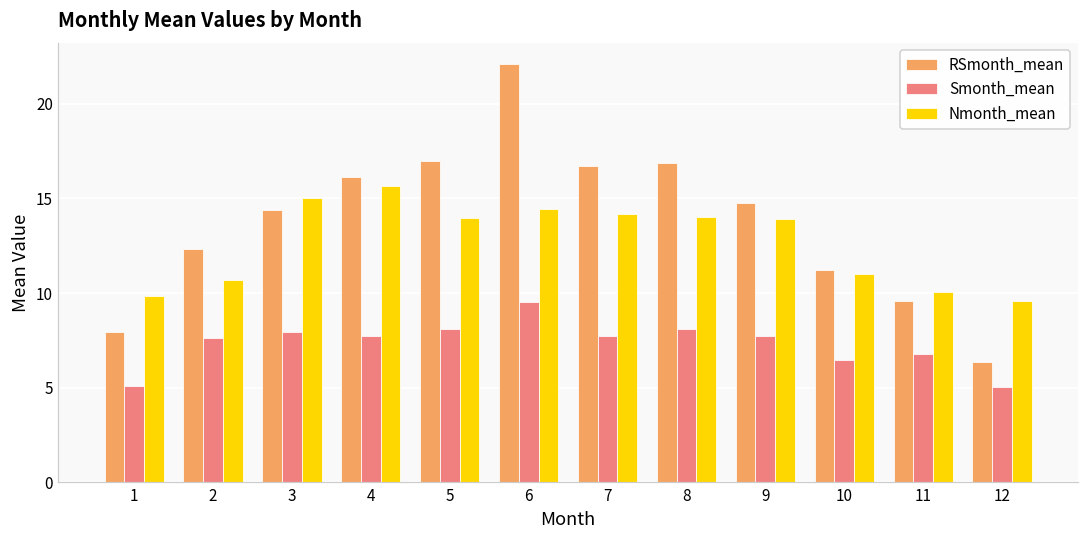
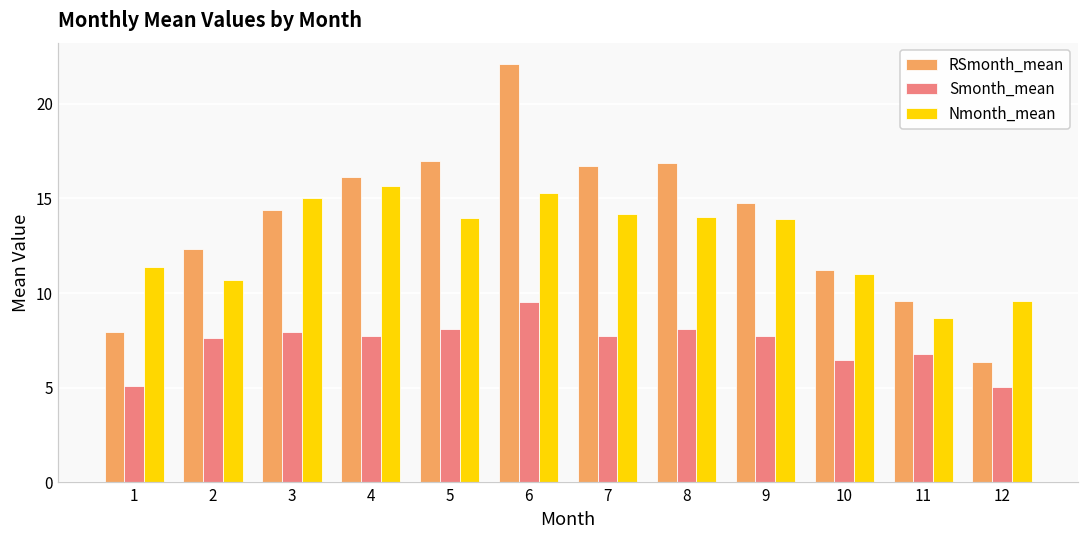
  {
    "Nmonth_mean": {
-     "1": 9.8,
+     "1": 11.4,
      "2": 10.7,
      "3": 15.0,
      "4": 15.7,
      "5": 14.0,
-     "6": 14.4,
+     "6": 15.3,
      "7": 14.2,
      "8": 14.0,
      "9": 13.9,
      "10": 11.0,
-     "11": 10.0,
+     "11": 8.7,
      "12": 9.6
    }
  }
